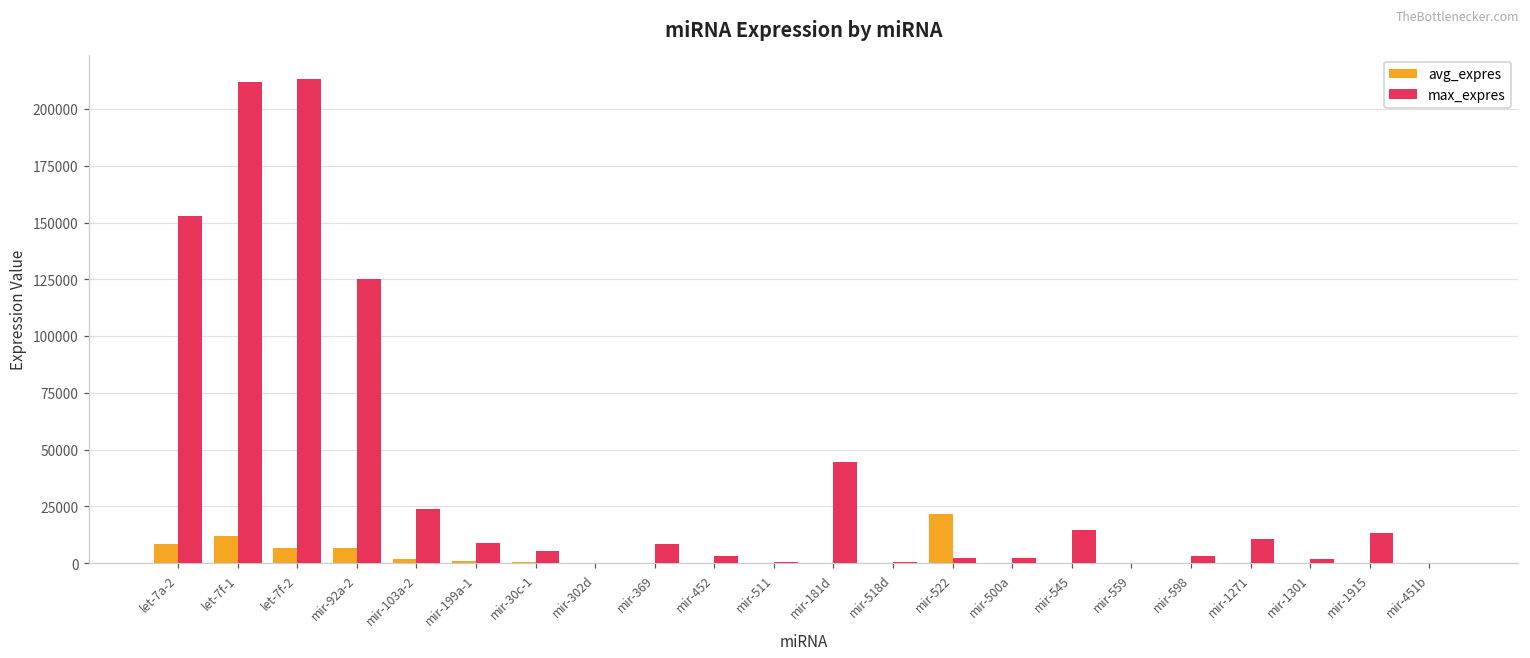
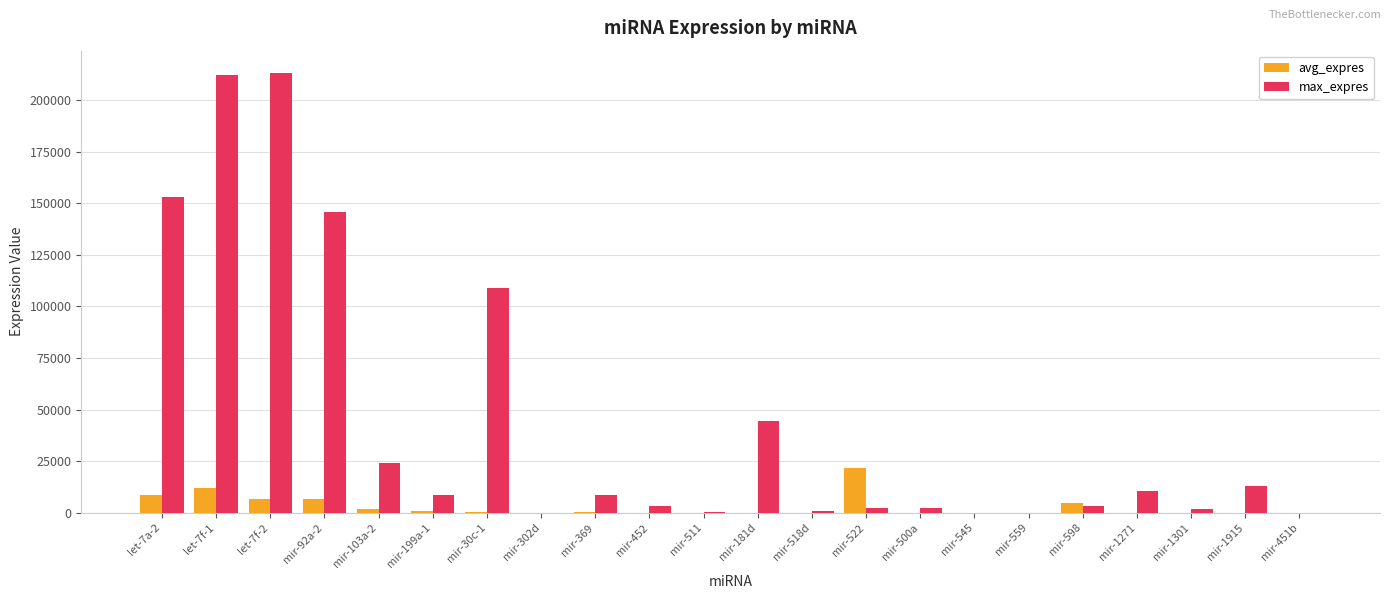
  {
    "avg_expres": {
      "let-7a-2": 9000,
      "let-7f-1": 12000,
      "let-7f-2": 7000,
      "mir-92a-2": 7000,
      "mir-103a-2": 2000,
      "mir-522": 22000,
-     "mir-598": 0
+     "mir-598": 5000
    },
    "max_expres": {
      "let-7a-2": 153000,
      "let-7f-1": 212000,
      "let-7f-2": 213000,
-     "mir-92a-2": 125000,
+     "mir-92a-2": 145000,
      "mir-103a-2": 24000,
      "mir-199a-1": 9000,
-     "mir-30c-1": 5000,
+     "mir-30c-1": 109000,
      "mir-369": 8000,
      "mir-452": 3000,
      "mir-181d": 44000,
      "mir-522": 2000,
      "mir-500a": 2000,
-     "mir-545": 14000,
+     "mir-545": 0,
      "mir-598": 3000,
      "mir-1271": 10000,
      "mir-1301": 2000,
      "mir-1915": 13000
    }
  }
